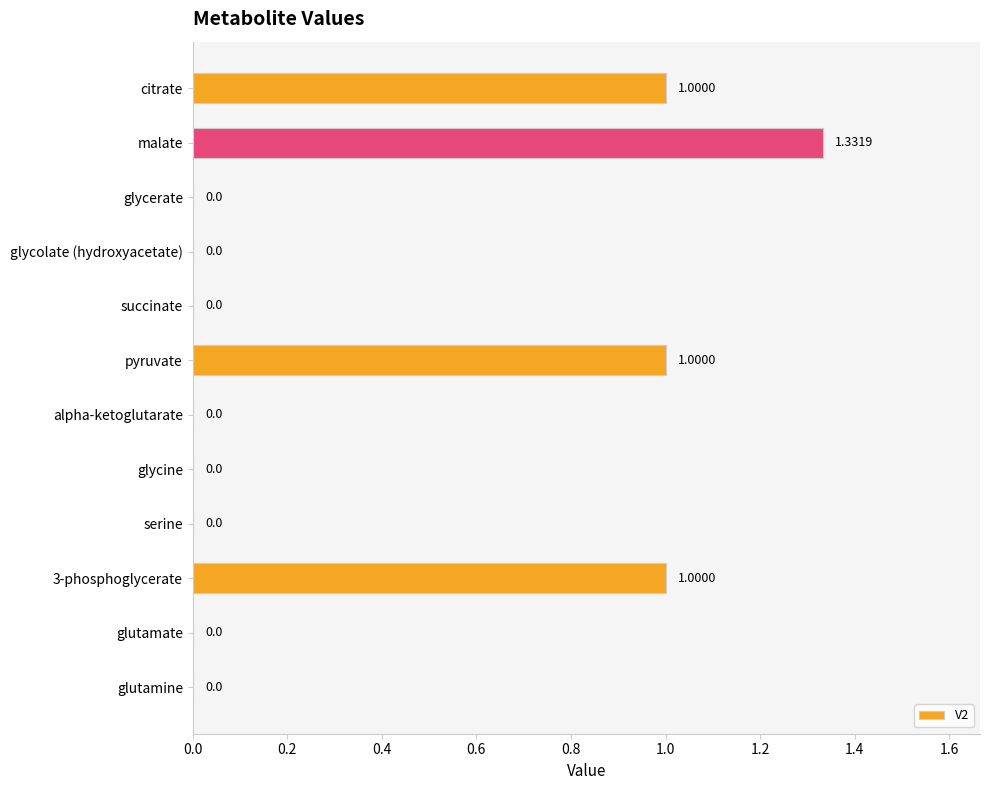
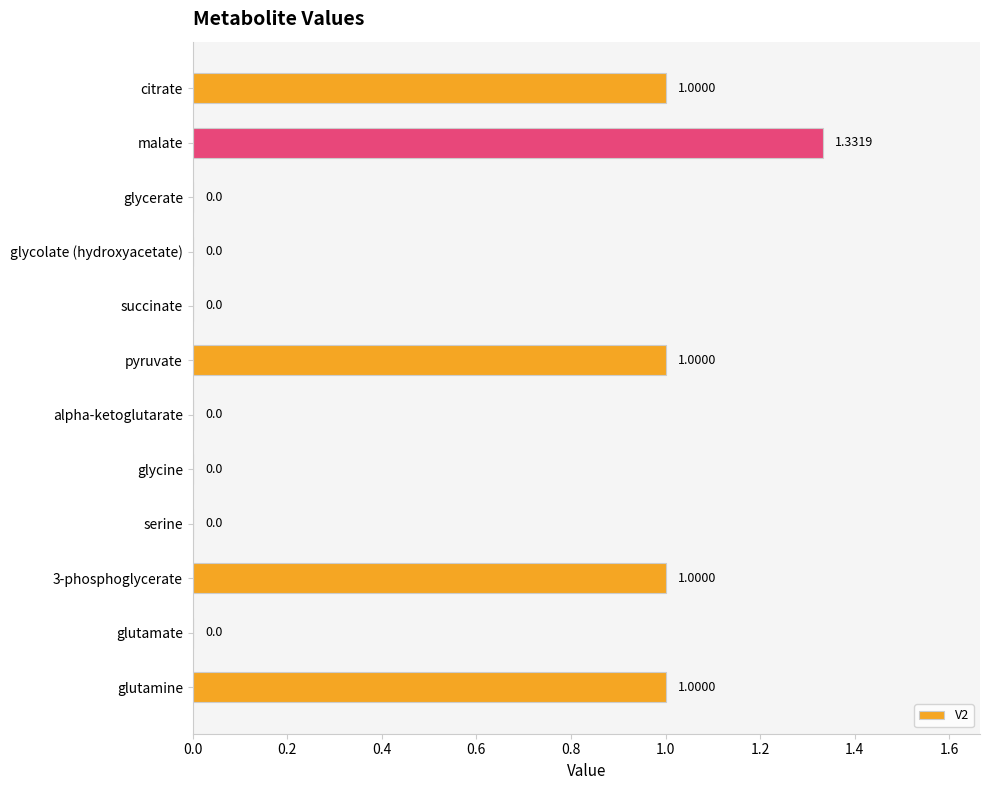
  {
    "citrate": 1.0000,
    "malate": 1.3319,
    "glycerate": 0.0,
    "glycolate (hydroxyacetate)": 0.0,
    "succinate": 0.0,
    "pyruvate": 1.0000,
    "alpha-ketoglutarate": 0.0,
    "glycine": 0.0,
    "serine": 0.0,
    "3-phosphoglycerate": 1.0000,
    "glutamate": 0.0,
-   "glutamine": 0.0
+   "glutamine": 1.0000
  }
